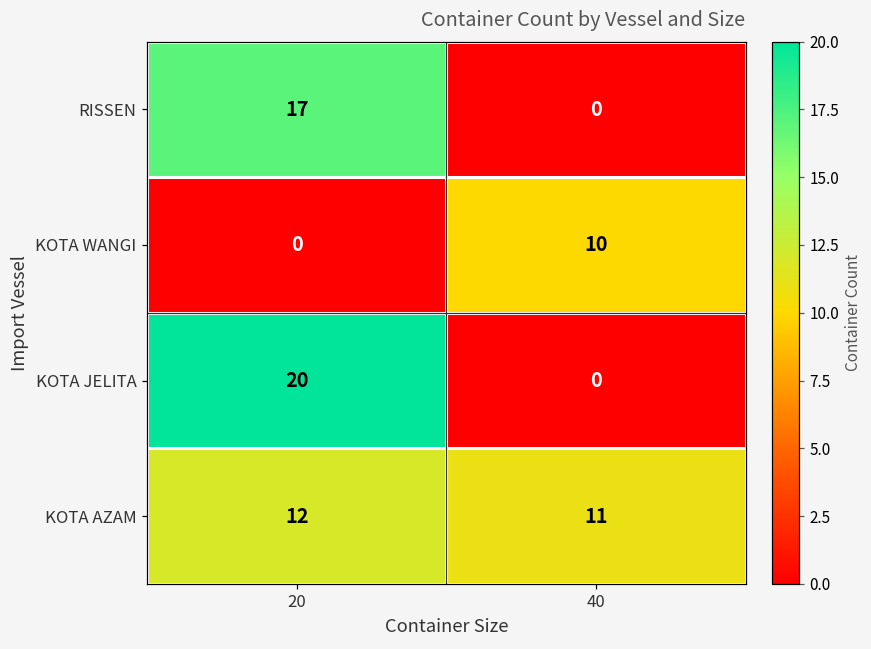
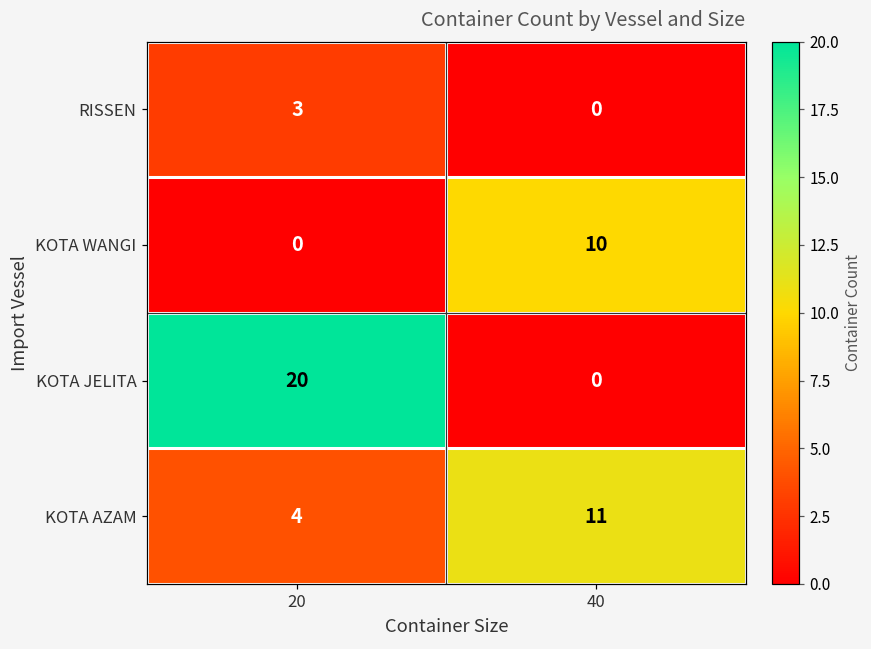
  {
    "RISSEN": {
-     "20": 17,
+     "20": 3,
      "40": 0
    },
    "KOTA WANGI": {
      "20": 0,
      "40": 10
    },
    "KOTA JELITA": {
      "20": 20,
      "40": 0
    },
    "KOTA AZAM": {
-     "20": 12,
+     "20": 4,
      "40": 11
    }
  }
